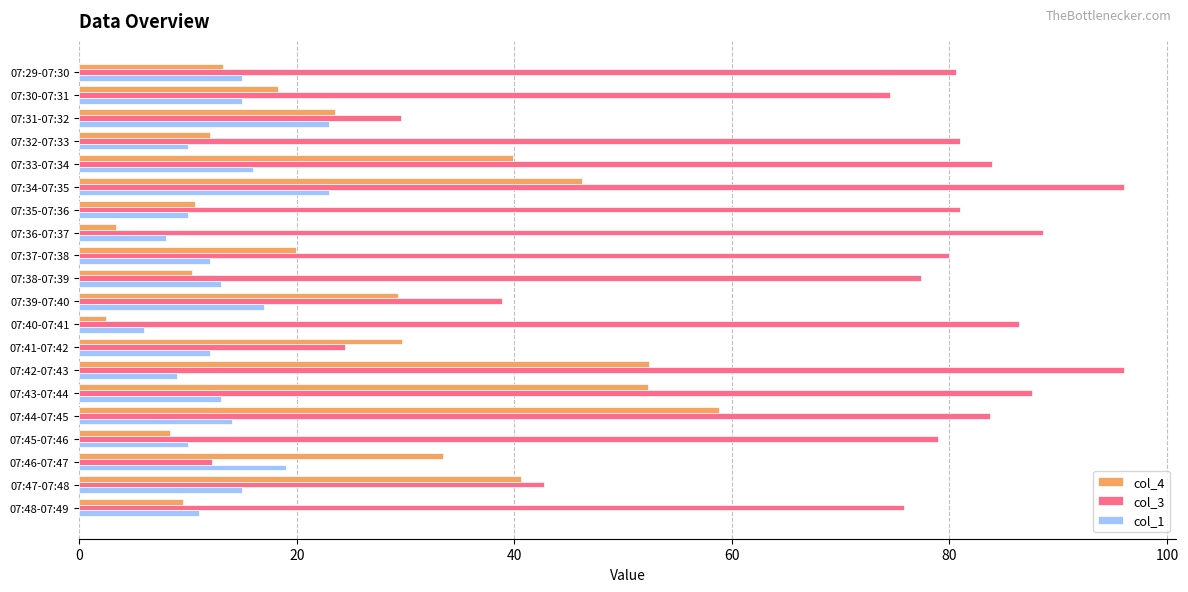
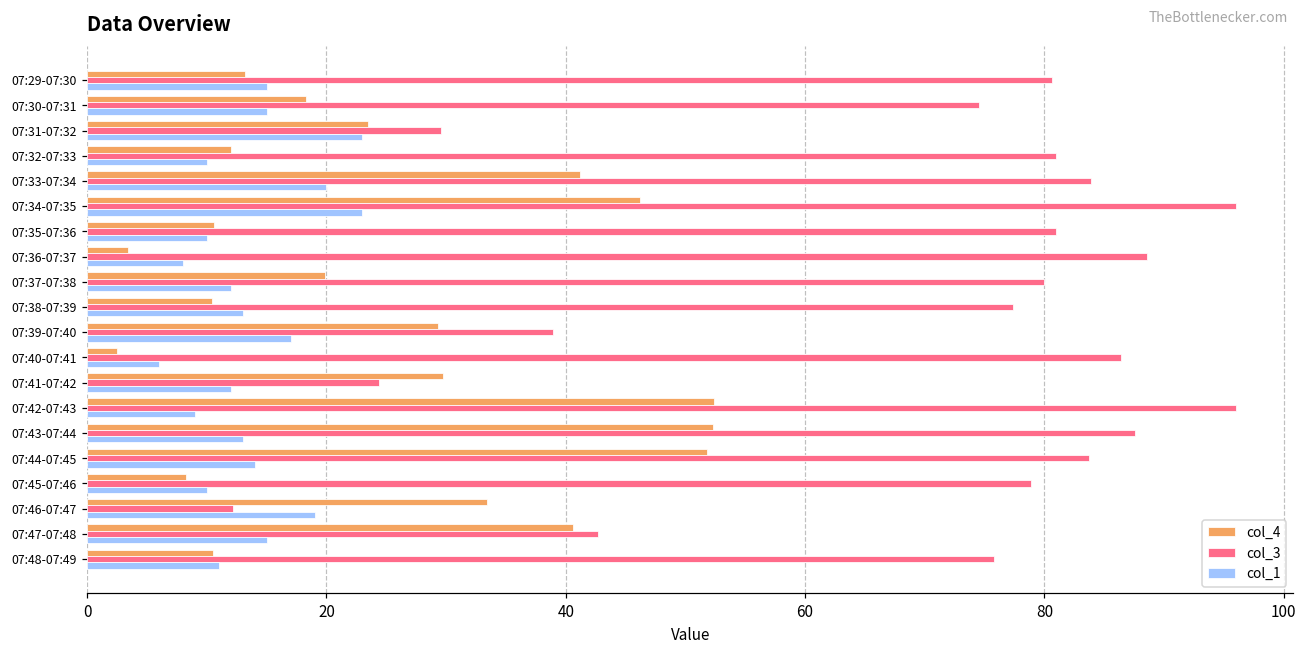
  {
    "col_4": {
      "07:29-07:30": 13.2,
      "07:30-07:31": 18.3,
      "07:31-07:32": 23.5,
      "07:32-07:33": 12.0,
-     "07:33-07:34": 39.9,
+     "07:33-07:34": 41.2,
      "07:34-07:35": 46.2,
      "07:35-07:36": 10.6,
      "07:36-07:37": 3.4,
      "07:37-07:38": 19.9,
      "07:38-07:39": 10.4,
      "07:39-07:40": 29.3,
      "07:40-07:41": 2.5,
      "07:41-07:42": 29.7,
      "07:42-07:43": 52.4,
      "07:43-07:44": 52.3,
-     "07:44-07:45": 58.8,
+     "07:44-07:45": 51.8,
      "07:45-07:46": 8.3,
      "07:46-07:47": 33.4,
      "07:47-07:48": 40.6,
-     "07:48-07:49": 9.5
+     "07:48-07:49": 10.5
    },
    "col_3": {
      "07:29-07:30": 80.6,
      "07:30-07:31": 74.5,
      "07:31-07:32": 29.6,
      "07:32-07:33": 81.0,
      "07:33-07:34": 83.9,
      "07:34-07:35": 96.0,
      "07:35-07:36": 81.0,
      "07:36-07:37": 88.6,
      "07:37-07:38": 80.0,
      "07:38-07:39": 77.4,
      "07:39-07:40": 38.9,
      "07:40-07:41": 86.4,
      "07:41-07:42": 24.4,
      "07:42-07:43": 96.0,
      "07:43-07:44": 87.6,
      "07:44-07:45": 83.7,
      "07:45-07:46": 78.9,
      "07:46-07:47": 12.2,
      "07:47-07:48": 42.7,
      "07:48-07:49": 75.8
    },
    "col_1": {
      "07:29-07:30": 15,
      "07:30-07:31": 15,
      "07:31-07:32": 23,
      "07:32-07:33": 10,
-     "07:33-07:34": 16,
+     "07:33-07:34": 20,
      "07:34-07:35": 23,
      "07:35-07:36": 10,
      "07:36-07:37": 8,
      "07:37-07:38": 12,
      "07:38-07:39": 13,
      "07:39-07:40": 17,
      "07:40-07:41": 6,
      "07:41-07:42": 12,
      "07:42-07:43": 9,
      "07:43-07:44": 13,
      "07:44-07:45": 14,
      "07:45-07:46": 10,
      "07:46-07:47": 19,
      "07:47-07:48": 15,
      "07:48-07:49": 11
    }
  }
